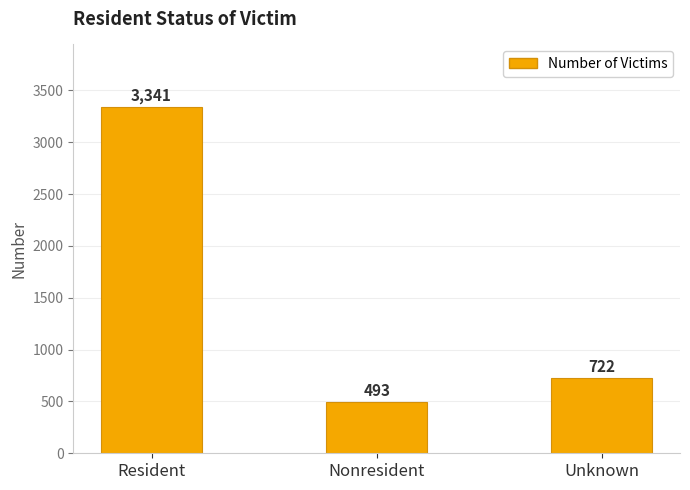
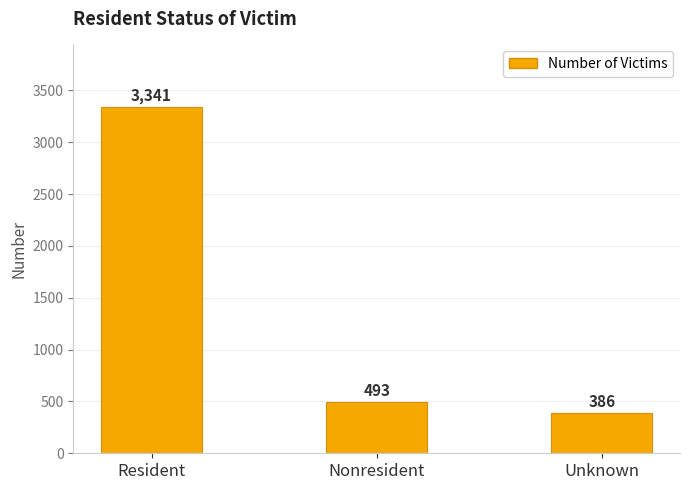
  {
    "Resident": "3,341",
    "Nonresident": "493",
-   "Unknown": "722"
+   "Unknown": "386"
  }
